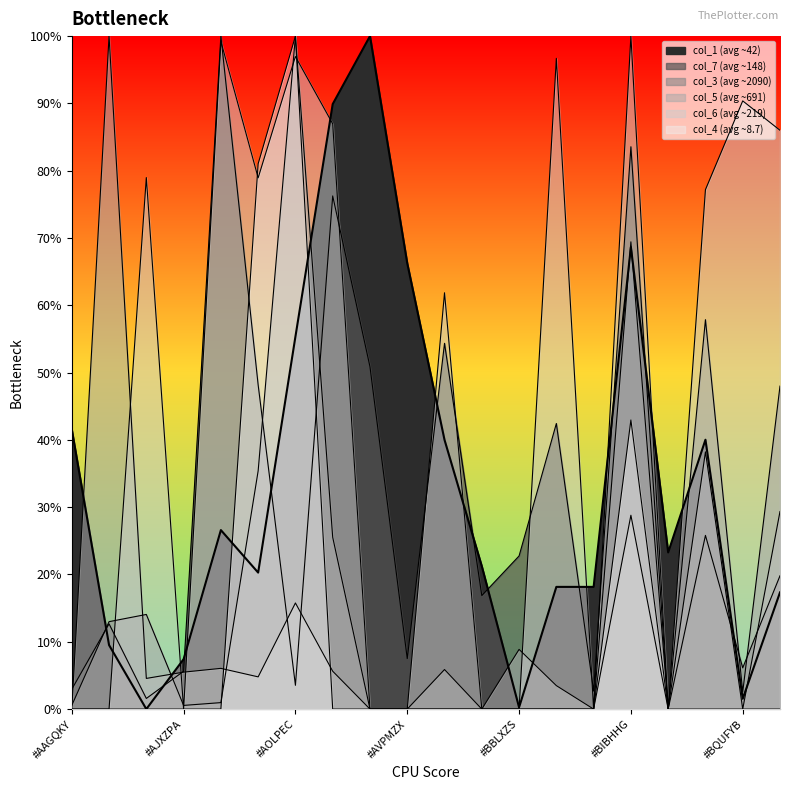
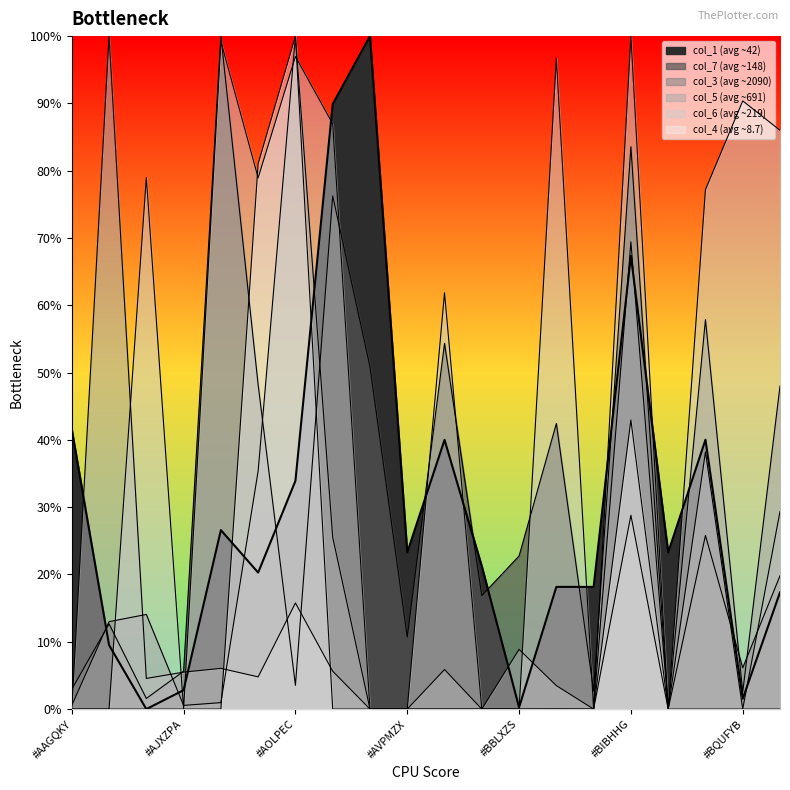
  {
    "col_1 (avg ~42)": {
      "#AAGQKY": "42%",
-     "#AJXZPA": "7%",
-     "#AOLPEC": "55%",
-     "#AVPMZX": "66%",
-     "#BIBHHG": "69%",
+     "#AJXZPA": "3%",
+     "#AOLPEC": "34%",
+     "#AVPMZX": "23%",
+     "#BIBHHG": "67%",
      "#BQUFYB": "2%"
    },
    "col_7 (avg ~148)": {
      "#AAGQKY": "3%",
      "#AOLPEC": "4%",
-     "#AVPMZX": "7%",
+     "#AVPMZX": "11%",
      "#BBLXZS": "23%",
      "#BIBHHG": "84%",
      "#BQUFYB": "6%"
    }
  }
